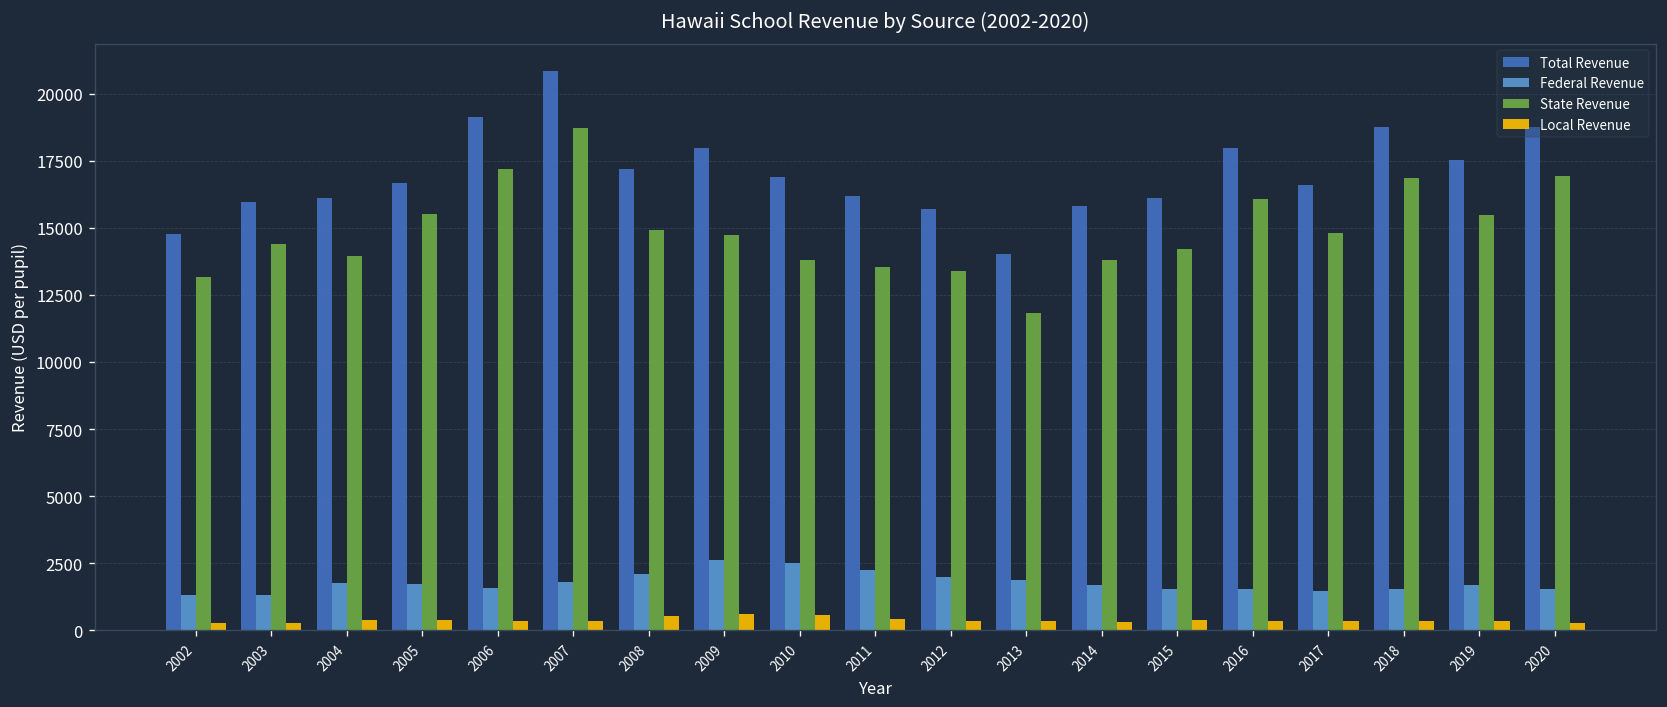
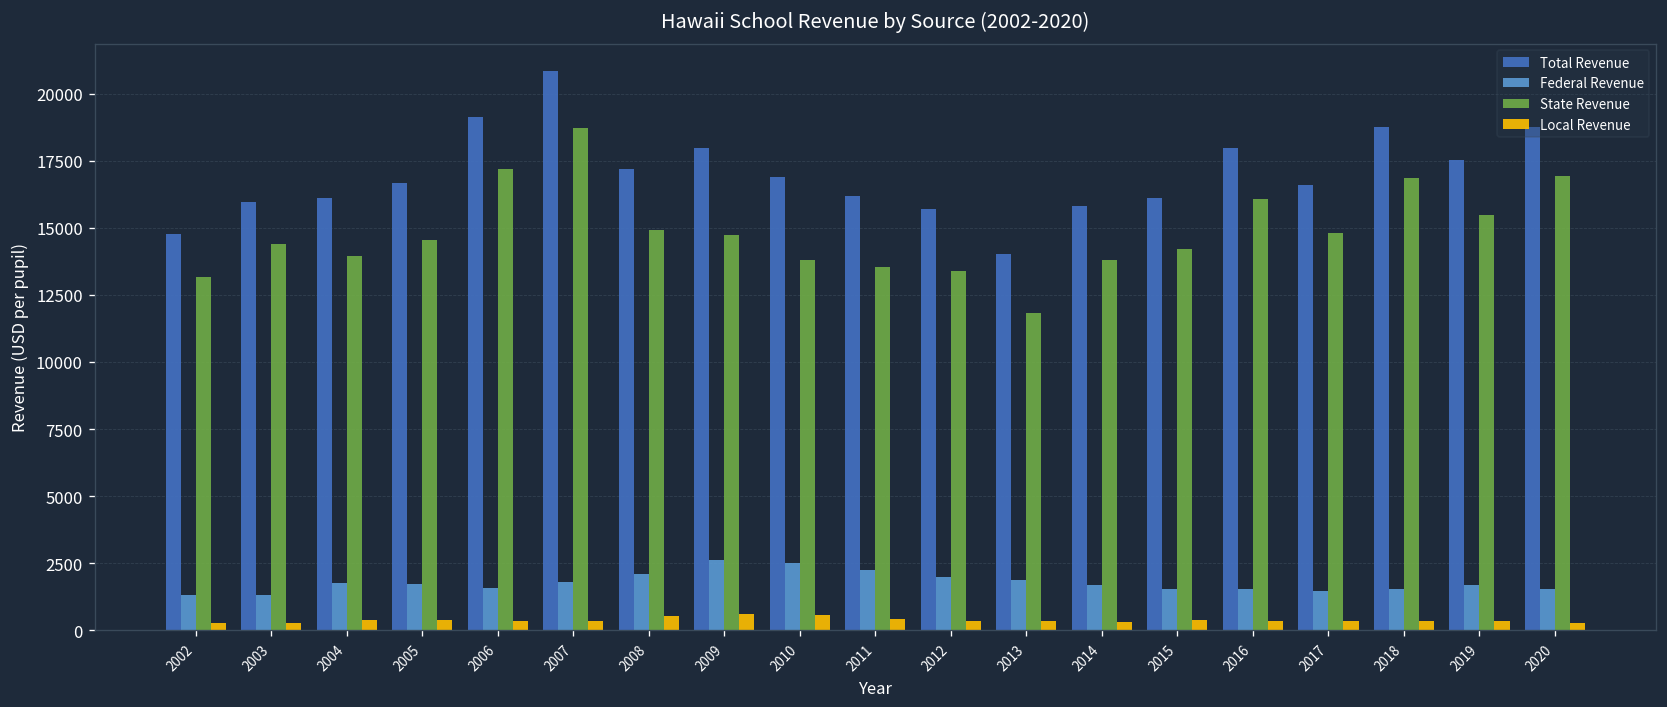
  {
    "State Revenue": {
      "2002": 13200,
      "2003": 14400,
      "2004": 13900,
-     "2005": 15500,
+     "2005": 14600,
      "2006": 17200,
      "2007": 18700,
      "2008": 14900,
      "2009": 14700,
      "2010": 13800,
      "2011": 13500,
      "2012": 13400,
      "2013": 11800,
      "2014": 13800,
      "2015": 14200,
      "2016": 16100,
      "2017": 14800,
      "2018": 16900,
      "2019": 15500,
      "2020": 16900
    },
    "Local Revenue": {
      "2002": 300,
      "2003": 300,
      "2004": 400,
      "2005": 400,
      "2006": 300,
      "2007": 300,
      "2008": 500,
      "2009": 600,
      "2010": 600,
      "2011": 400,
      "2012": 300,
      "2013": 300,
      "2014": 300,
      "2015": 400,
      "2016": 400,
      "2017": 300,
      "2018": 300,
      "2019": 400,
      "2020": 300
    }
  }
